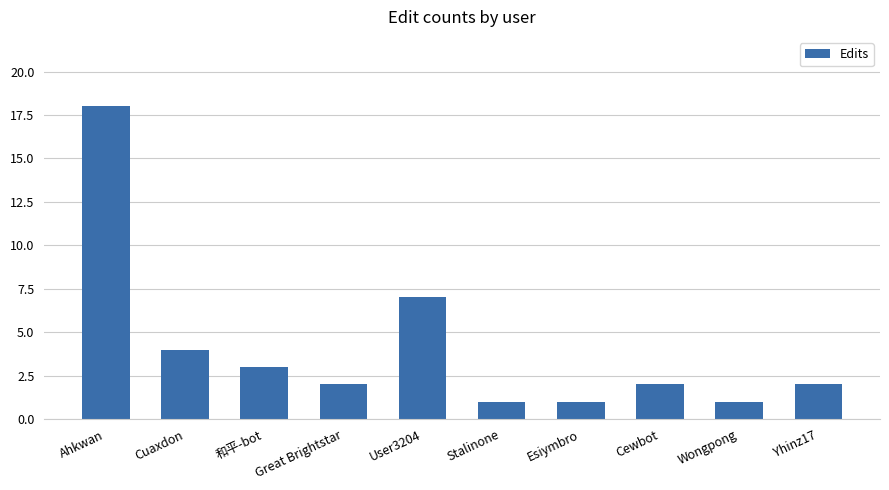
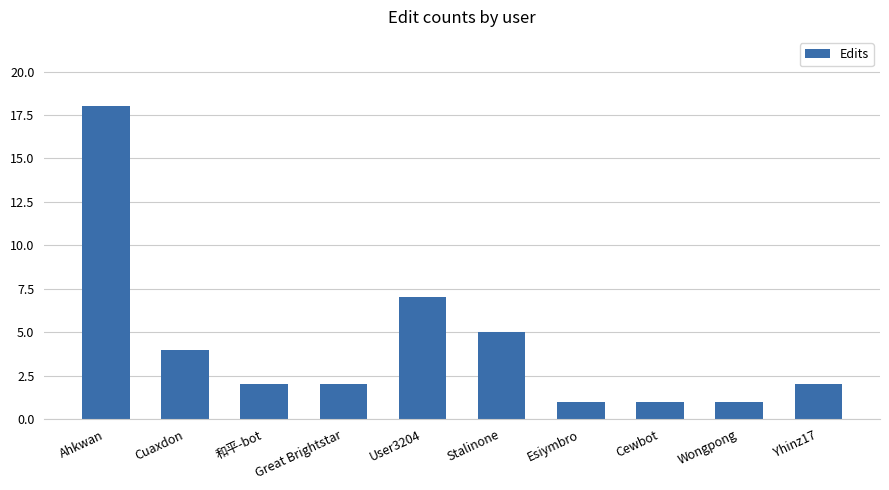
  {
    "Ahkwan": 18,
    "Cuaxdon": 4,
-   "和平-bot": 3,
+   "和平-bot": 2,
    "Great Brightstar": 2,
    "User3204": 7,
-   "Stalinone": 1,
+   "Stalinone": 5,
    "Esiymbro": 1,
-   "Cewbot": 2,
+   "Cewbot": 1,
    "Wongpong": 1,
    "Yhinz17": 2
  }
